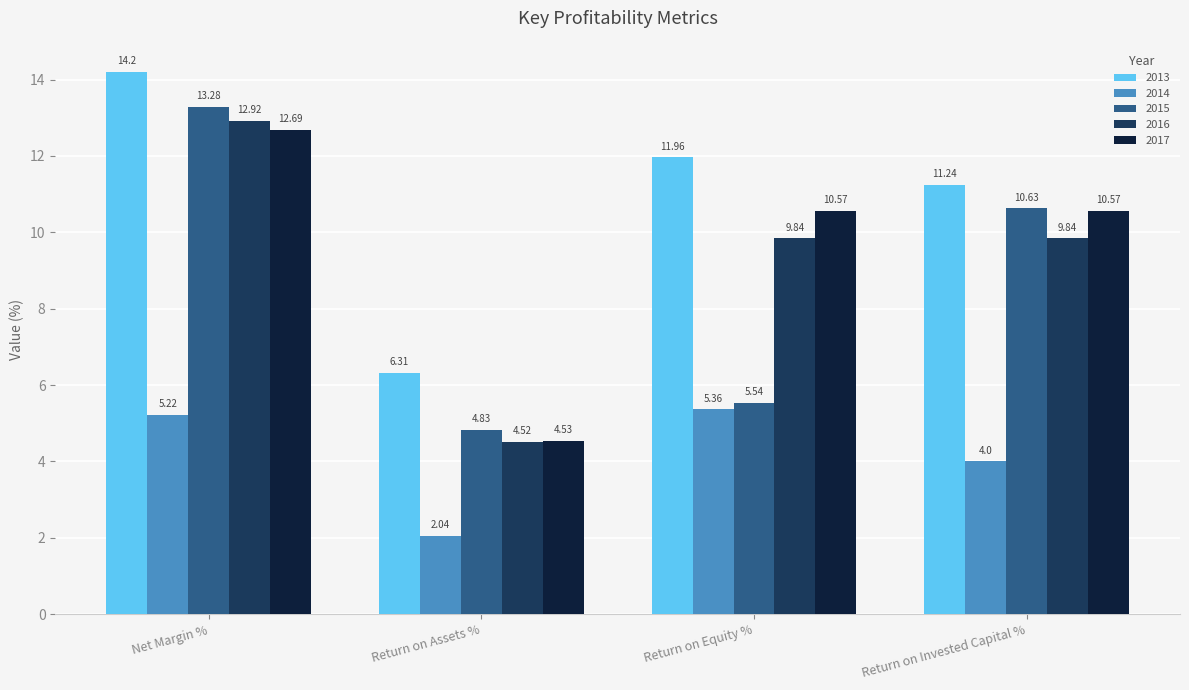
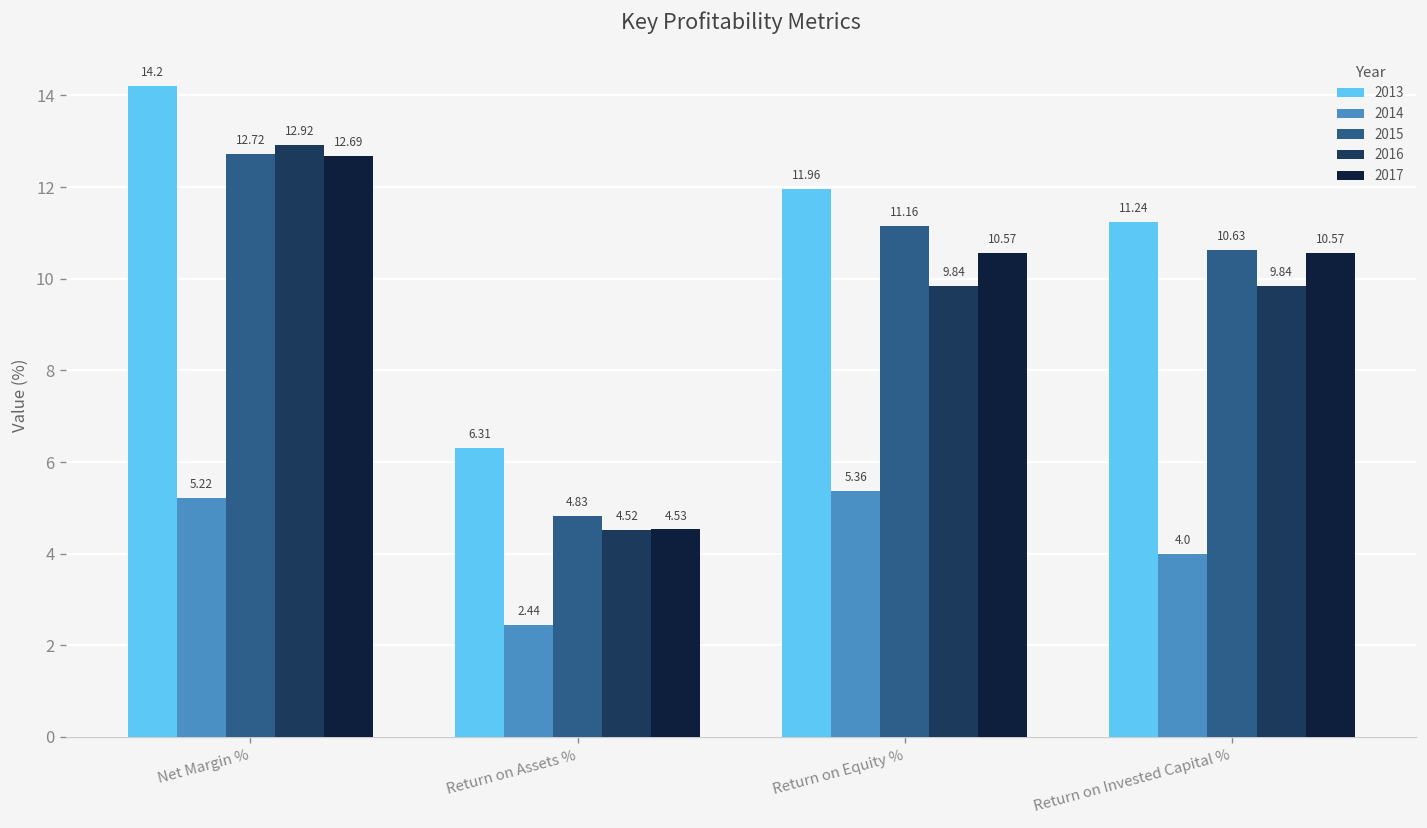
  {
    "2013": {
      "Net Margin %": 14.2,
      "Return on Assets %": 6.31,
      "Return on Equity %": 11.96,
      "Return on Invested Capital %": 11.24
    },
    "2014": {
      "Net Margin %": 5.22,
-     "Return on Assets %": 2.04,
+     "Return on Assets %": 2.44,
      "Return on Equity %": 5.36,
      "Return on Invested Capital %": 4.0
    },
    "2015": {
-     "Net Margin %": 13.28,
+     "Net Margin %": 12.72,
      "Return on Assets %": 4.83,
-     "Return on Equity %": 5.54,
+     "Return on Equity %": 11.16,
      "Return on Invested Capital %": 10.63
    }
  }
